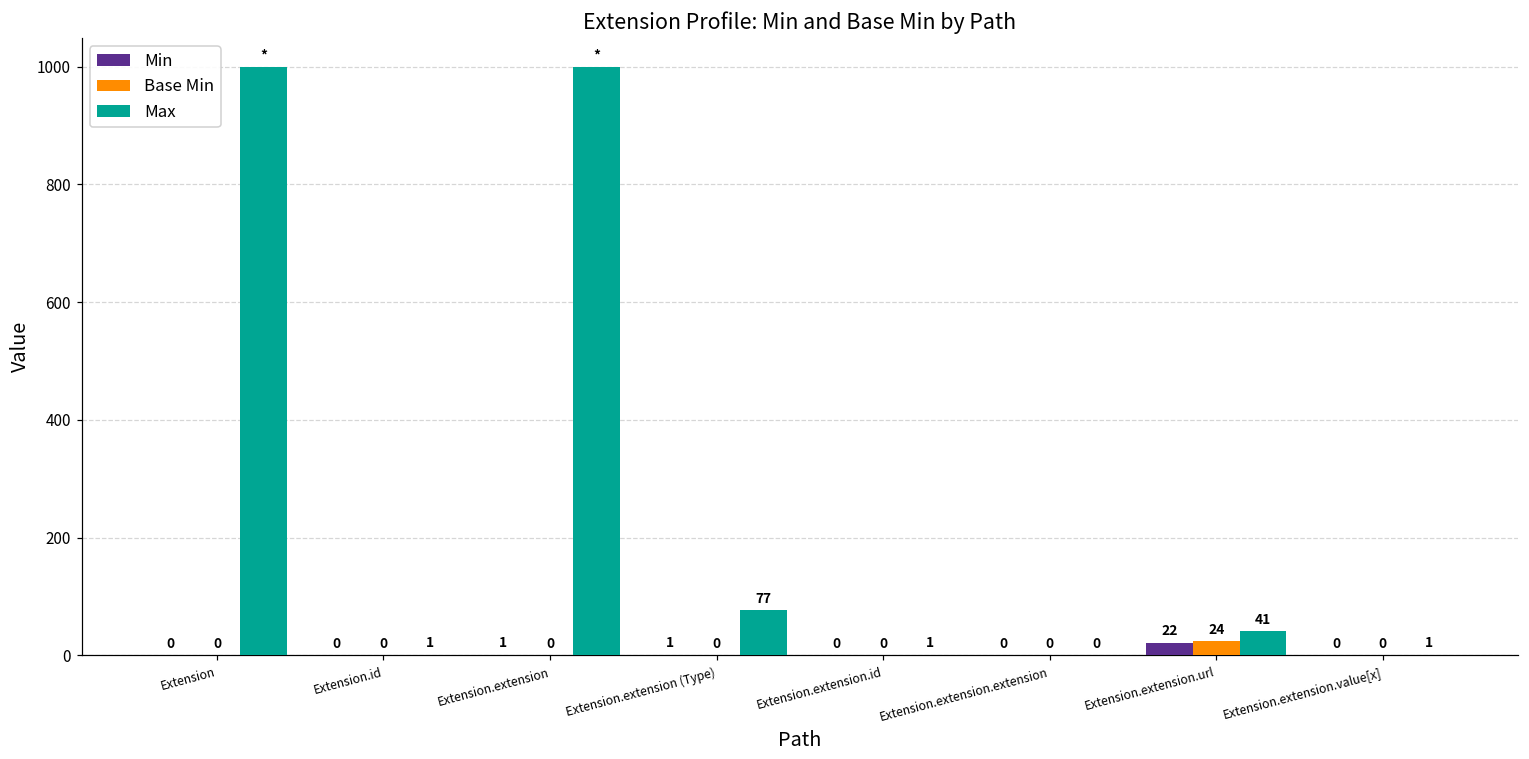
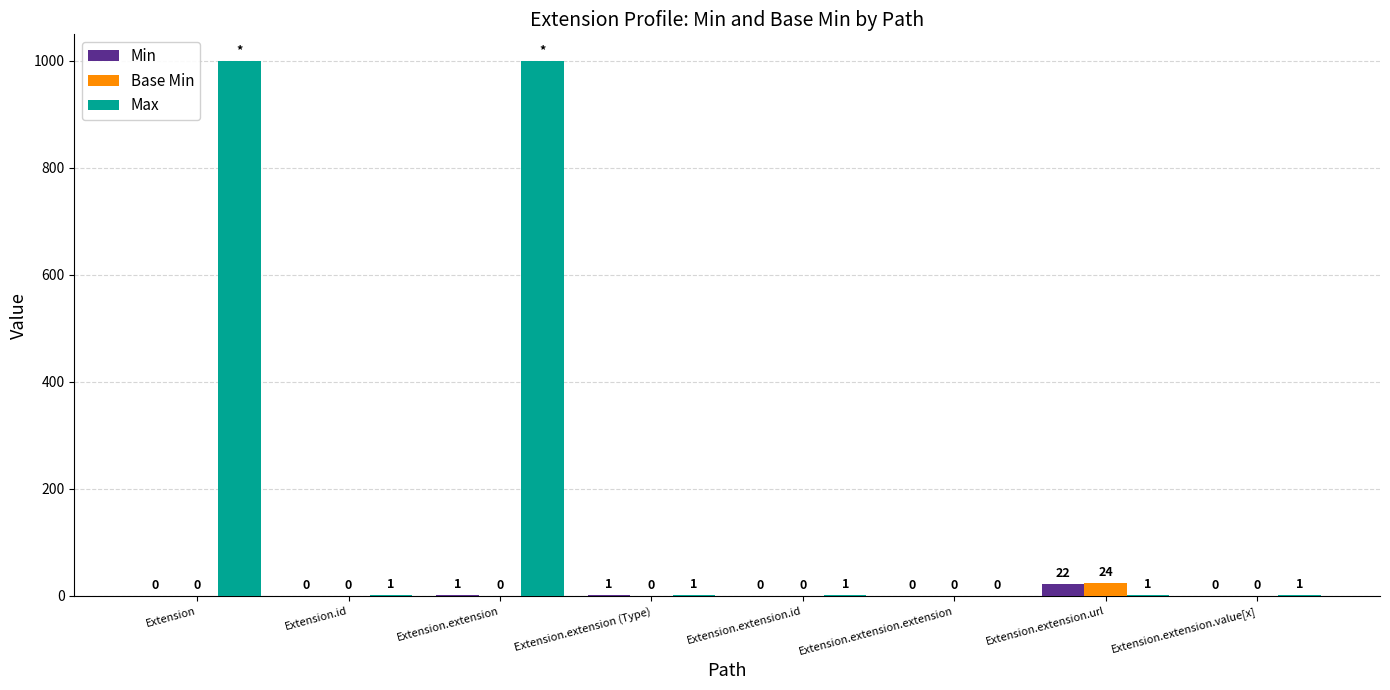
  {
    "Min": {
      "Extension": 0,
      "Extension.id": 0,
      "Extension.extension": 1,
      "Extension.extension (Type)": 1,
      "Extension.extension.id": 0,
      "Extension.extension.extension": 0,
      "Extension.extension.url": 22,
      "Extension.extension.value[x]": 0
    },
    "Base Min": {
      "Extension": 0,
      "Extension.id": 0,
      "Extension.extension": 0,
      "Extension.extension (Type)": 0,
      "Extension.extension.id": 0,
      "Extension.extension.extension": 0,
      "Extension.extension.url": 24,
      "Extension.extension.value[x]": 0
    },
    "Max": {
      "Extension.id": 1,
-     "Extension.extension (Type)": 77,
+     "Extension.extension (Type)": 1,
      "Extension.extension.id": 1,
      "Extension.extension.extension": 0,
-     "Extension.extension.url": 41,
+     "Extension.extension.url": 1,
      "Extension.extension.value[x]": 1
    }
  }
